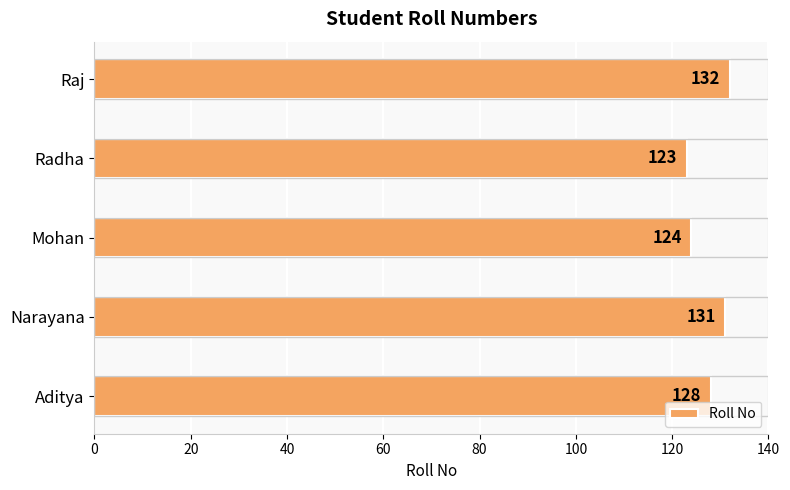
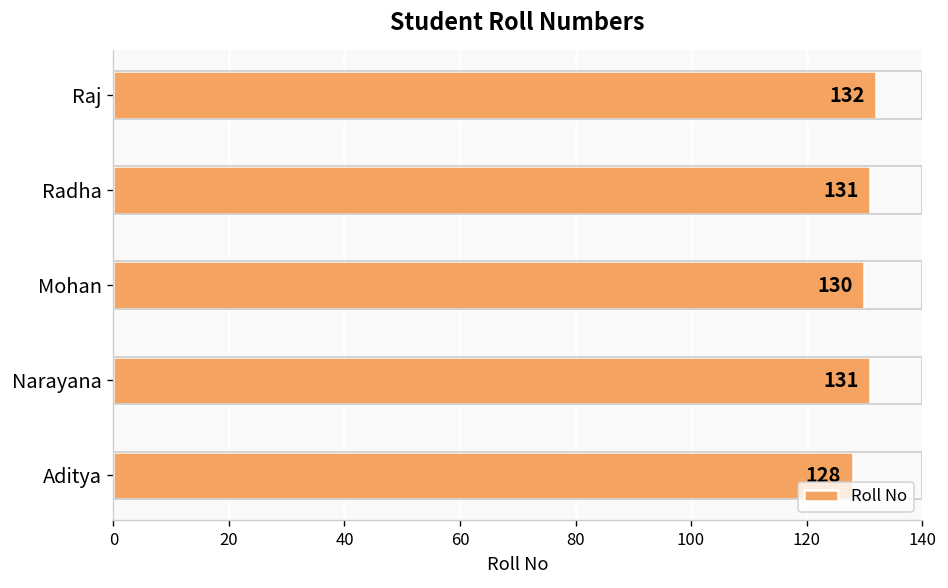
  {
    "Raj": 132,
-   "Radha": 123,
-   "Mohan": 124,
+   "Radha": 131,
+   "Mohan": 130,
    "Narayana": 131
  }
